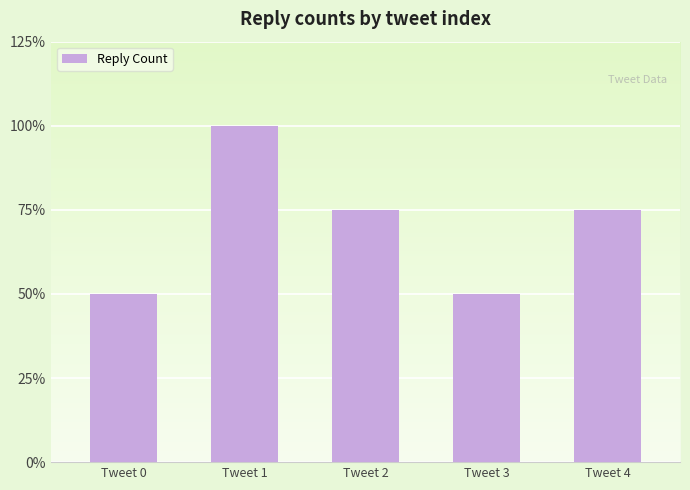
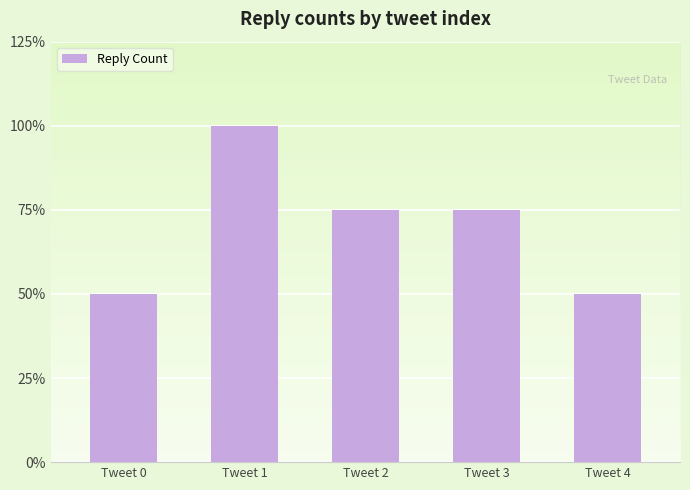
  {
    "Tweet 0": "50%",
    "Tweet 1": "100%",
    "Tweet 2": "75%",
-   "Tweet 3": "50%",
-   "Tweet 4": "75%"
+   "Tweet 3": "75%",
+   "Tweet 4": "50%"
  }
